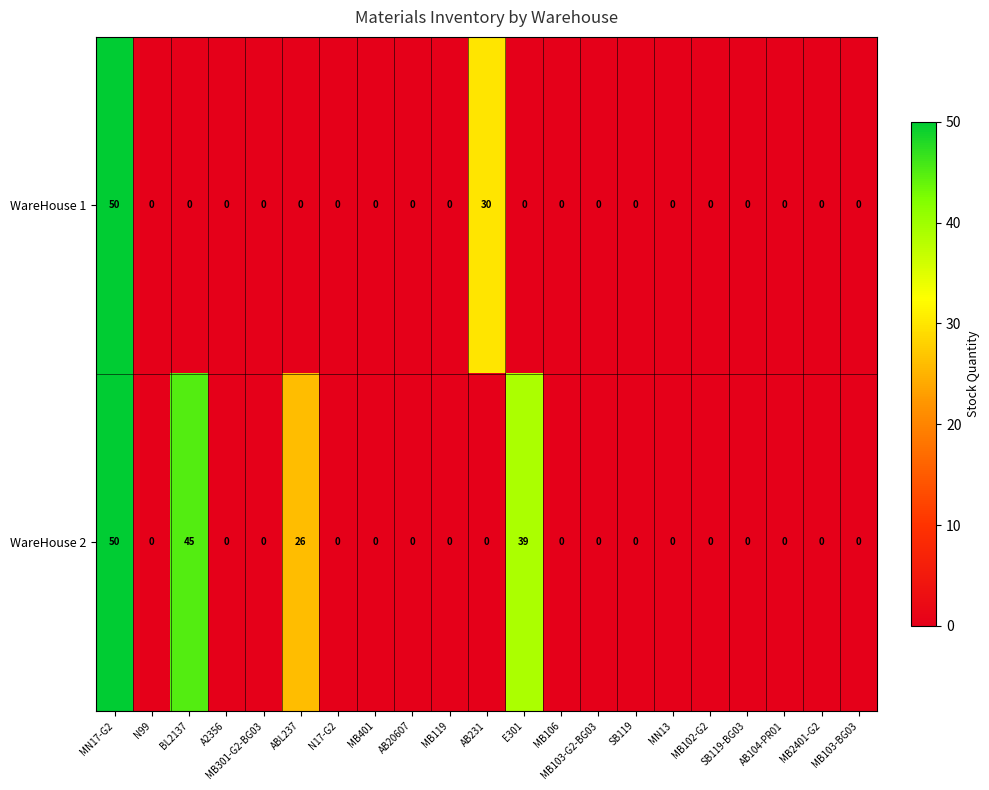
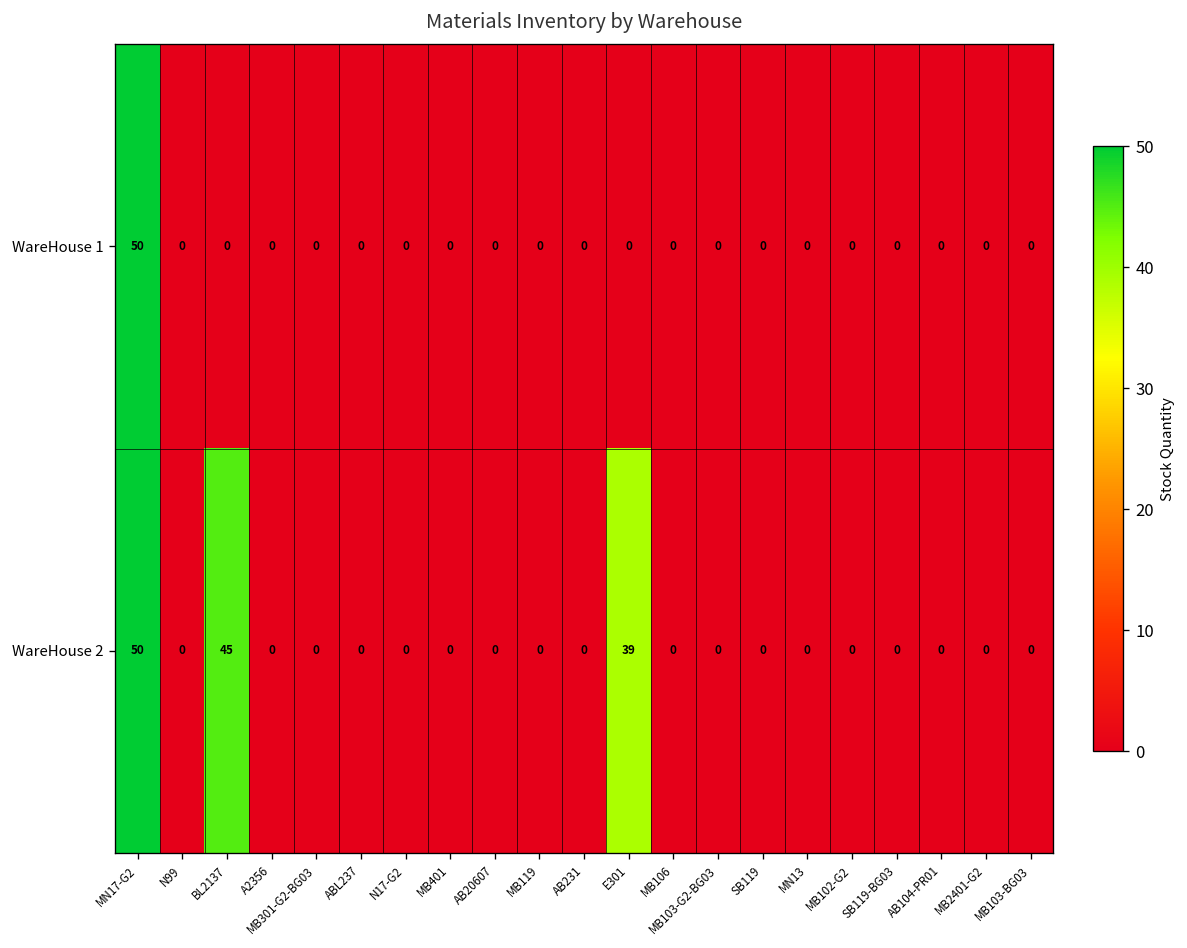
  {
    "WareHouse 1": {
      "MN17-G2": 50,
      "N99": 0,
      "BL2137": 0,
      "A2356": 0,
      "MB301-G2-BG03": 0,
      "ABL237": 0,
      "N17-G2": 0,
      "MB401": 0,
      "AB20607": 0,
      "MB119": 0,
-     "AB231": 30,
+     "AB231": 0,
      "E301": 0,
      "MB106": 0,
      "MB103-G2-BG03": 0,
      "SB119": 0,
      "MN13": 0,
      "MB102-G2": 0,
      "SB119-BG03": 0,
      "AB104-PR01": 0,
      "MB2401-G2": 0,
      "MB103-BG03": 0
    },
    "WareHouse 2": {
      "MN17-G2": 50,
      "N99": 0,
      "BL2137": 45,
      "A2356": 0,
      "MB301-G2-BG03": 0,
-     "ABL237": 26,
+     "ABL237": 0,
      "N17-G2": 0,
      "MB401": 0,
      "AB20607": 0,
      "MB119": 0,
      "AB231": 0,
      "E301": 39,
      "MB106": 0,
      "MB103-G2-BG03": 0,
      "SB119": 0,
      "MN13": 0,
      "MB102-G2": 0,
      "SB119-BG03": 0,
      "AB104-PR01": 0,
      "MB2401-G2": 0,
      "MB103-BG03": 0
    }
  }
